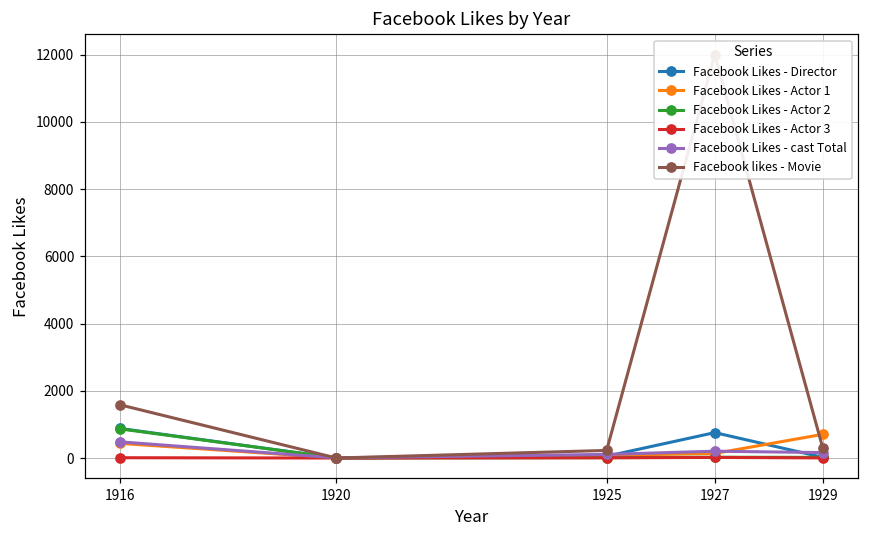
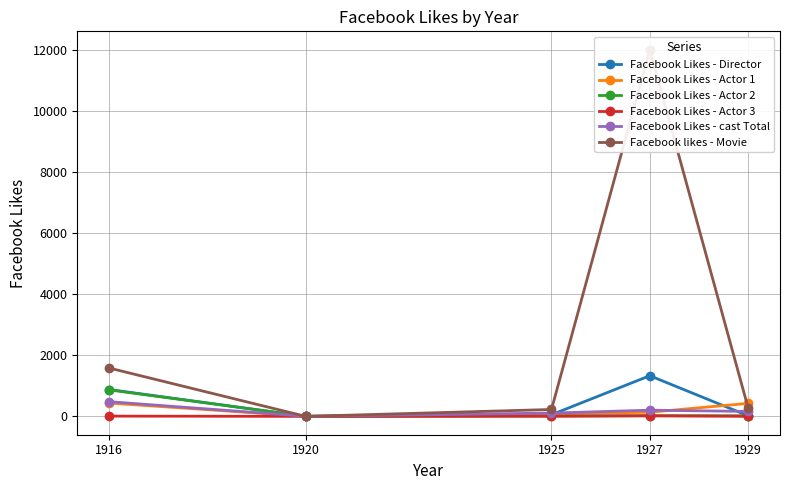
  {
    "Facebook Likes - Director": {
-     "1927": 800
+     "1927": 1300
    },
    "Facebook Likes - Actor 1": {
-     "1929": 700
+     "1929": 400
    },
    "Facebook Likes - Actor 3": {
      "1916": 0
    },
    "Facebook Likes - cast Total": {
      "1929": 200
    },
    "Facebook likes - Movie": {
      "1916": 1600,
      "1925": 200,
      "1929": 300
    }
  }
